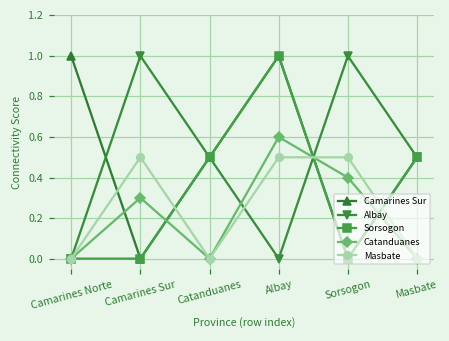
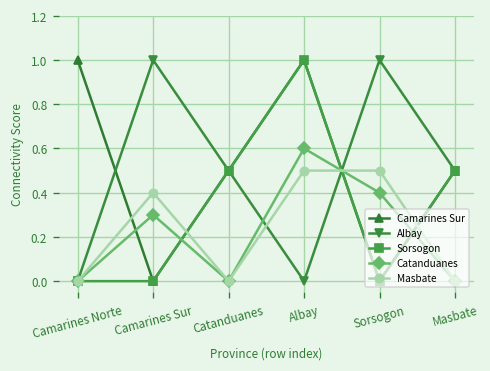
  {
    "Masbate": {
-     "Camarines Sur": 0.5,
+     "Camarines Sur": 0.4,
      "Albay": 0.5,
      "Sorsogon": 0.5
    }
  }
